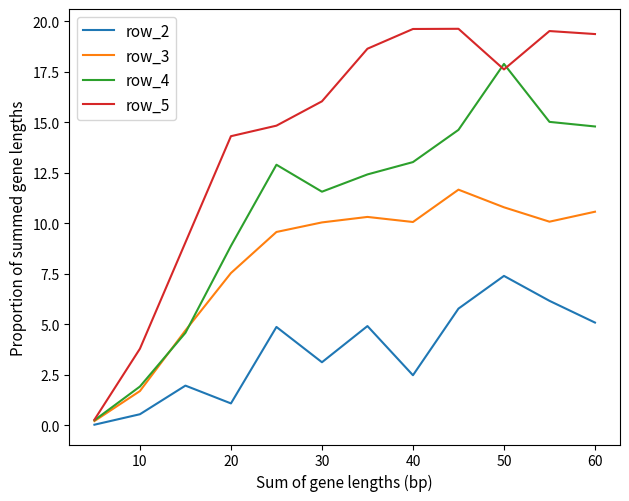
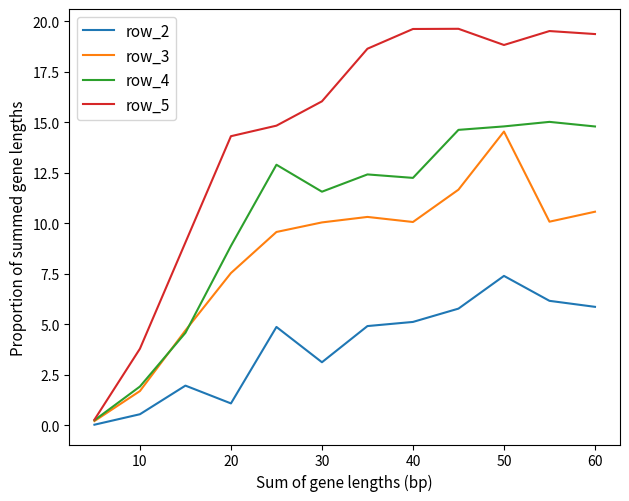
  {
    "row_2": {
      "10": 0.5,
      "20": 1.1,
      "30": 3.1,
-     "40": 2.5,
+     "40": 5.1,
      "50": 7.4,
-     "60": 5.1
+     "60": 5.9
    },
    "row_3": {
      "10": 1.7,
      "20": 7.5,
      "30": 10.0,
      "40": 10.1,
-     "50": 10.8,
+     "50": 14.5,
      "60": 10.6
    },
    "row_4": {
      "10": 1.9,
      "20": 8.9,
      "30": 11.6,
-     "40": 13.0,
-     "50": 17.9,
+     "40": 12.2,
+     "50": 14.8,
      "60": 14.8
    },
    "row_5": {
      "10": 3.8,
      "20": 14.3,
      "30": 16.0,
      "40": 19.6,
-     "50": 17.6,
+     "50": 18.8,
      "60": 19.4
    }
  }
